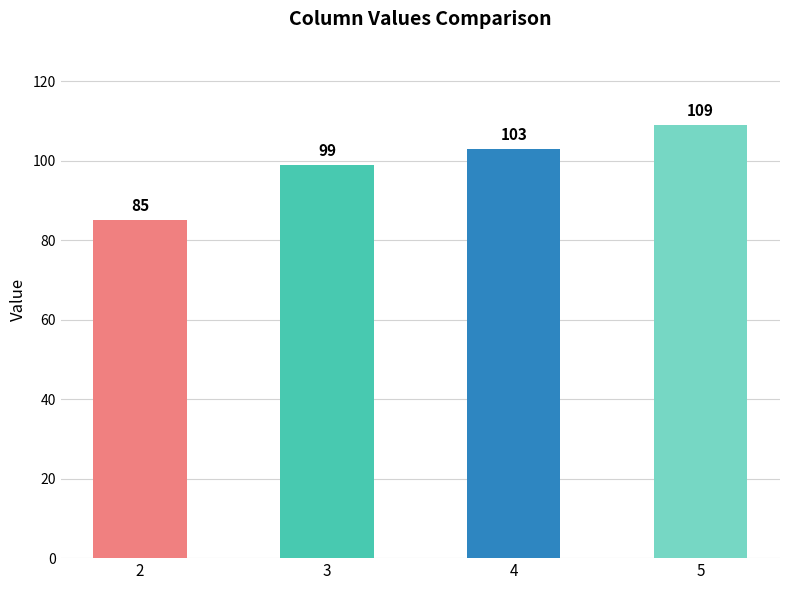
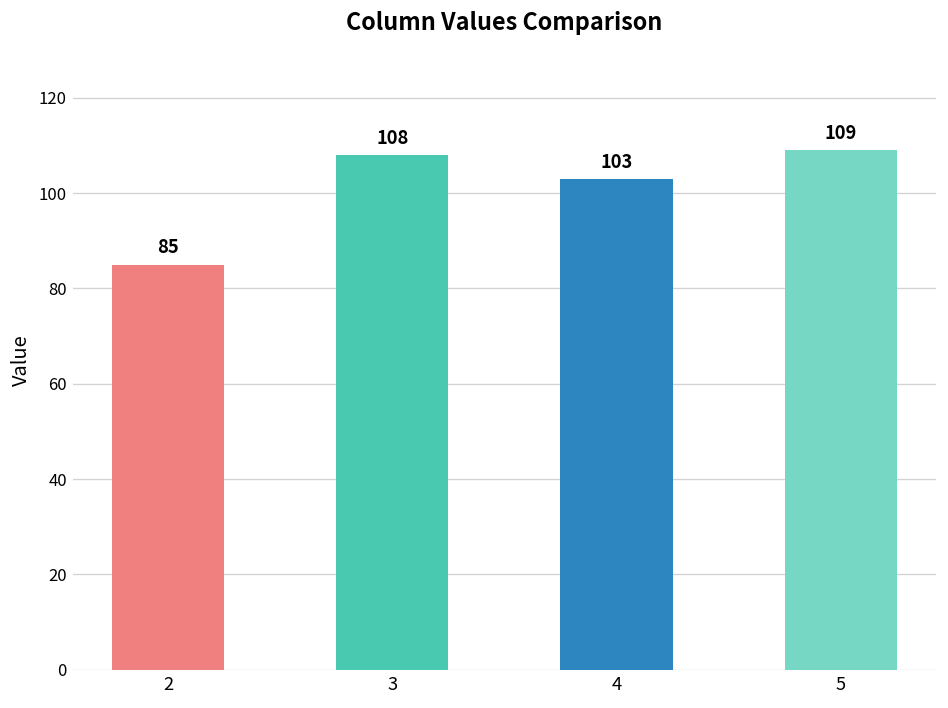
  {
    "2": 85,
-   "3": 99,
+   "3": 108,
    "4": 103,
    "5": 109
  }
